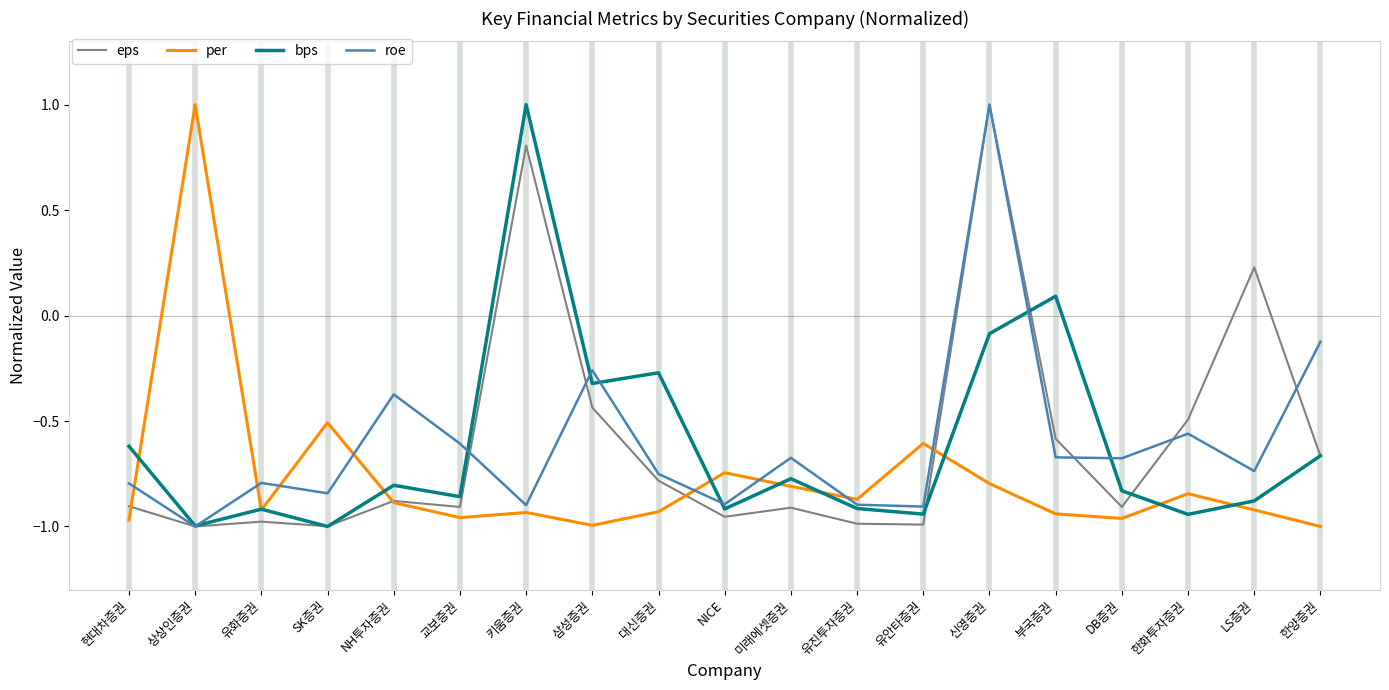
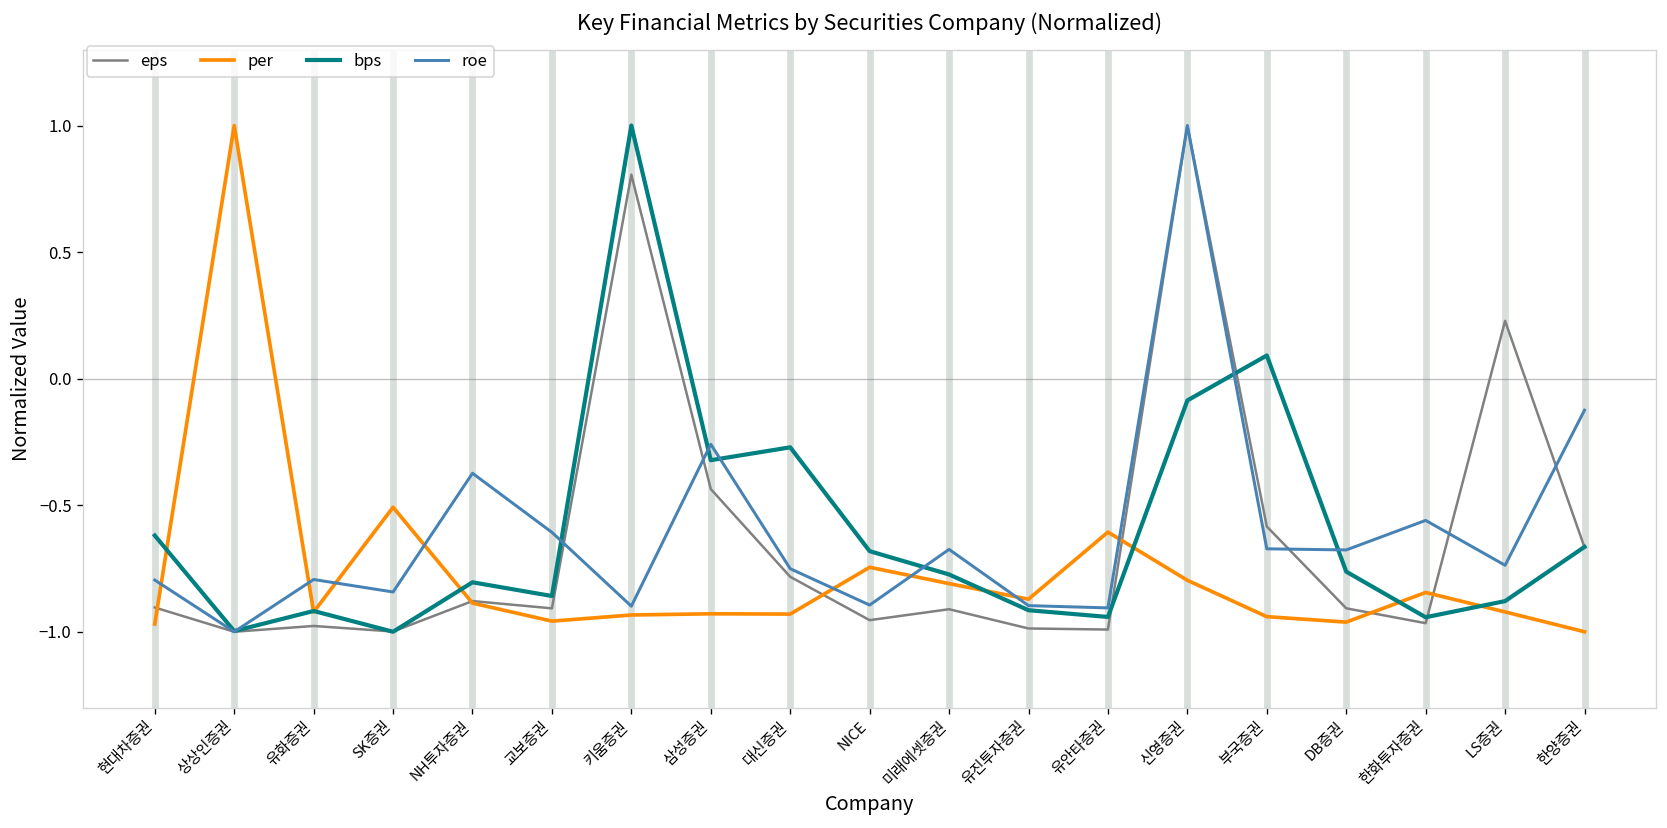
  {
    "eps": {
      "현대차증권": -0.90,
      "유화증권": -0.98,
      "교보증권": -0.91,
      "키움증권": 0.81,
      "삼성증권": -0.44,
      "대신증권": -0.78,
      "NICE": -0.95,
      "미래에셋증권": -0.91,
      "유진투자증권": -0.99,
      "유안타증권": -0.99,
      "부국증권": -0.58,
      "DB증권": -0.91,
-     "한화투자증권": -0.49,
+     "한화투자증권": -0.97,
      "LS증권": 0.23
    },
    "per": {
      "현대차증권": -0.97,
      "상상인증권": 1.00,
      "SK증권": -0.51,
      "교보증권": -0.96,
      "키움증권": -0.93,
-     "삼성증권": -0.99,
+     "삼성증권": -0.93,
      "대신증권": -0.93,
      "NICE": -0.75,
      "미래에셋증권": -0.81,
      "유진투자증권": -0.87,
      "유안타증권": -0.61,
      "신영증권": -0.80,
      "부국증권": -0.94,
      "DB증권": -0.96,
      "한화투자증권": -0.84,
      "LS증권": -0.92,
      "한양증권": -1.00
    },
    "bps": {
      "현대차증권": -0.62,
      "NH투자증권": -0.80,
      "교보증권": -0.86,
      "키움증권": 1.00,
      "삼성증권": -0.32,
      "대신증권": -0.27,
-     "NICE": -0.92,
+     "NICE": -0.68,
      "미래에셋증권": -0.77,
      "유진투자증권": -0.91,
      "유안타증권": -0.94,
      "신영증권": -0.09,
      "부국증권": 0.09,
-     "DB증권": -0.83,
+     "DB증권": -0.76,
      "한화투자증권": -0.94,
      "LS증권": -0.88
    },
    "roe": {
      "현대차증권": -0.80,
      "유화증권": -0.79,
      "SK증권": -0.84,
      "NH투자증권": -0.37,
      "교보증권": -0.61,
      "키움증권": -0.90,
      "삼성증권": -0.26,
      "대신증권": -0.75,
      "NICE": -0.89,
      "미래에셋증권": -0.67,
      "유진투자증권": -0.90,
      "유안타증권": -0.91,
      "부국증권": -0.67,
      "DB증권": -0.68,
      "한화투자증권": -0.56,
      "LS증권": -0.74,
      "한양증권": -0.12
    }
  }
